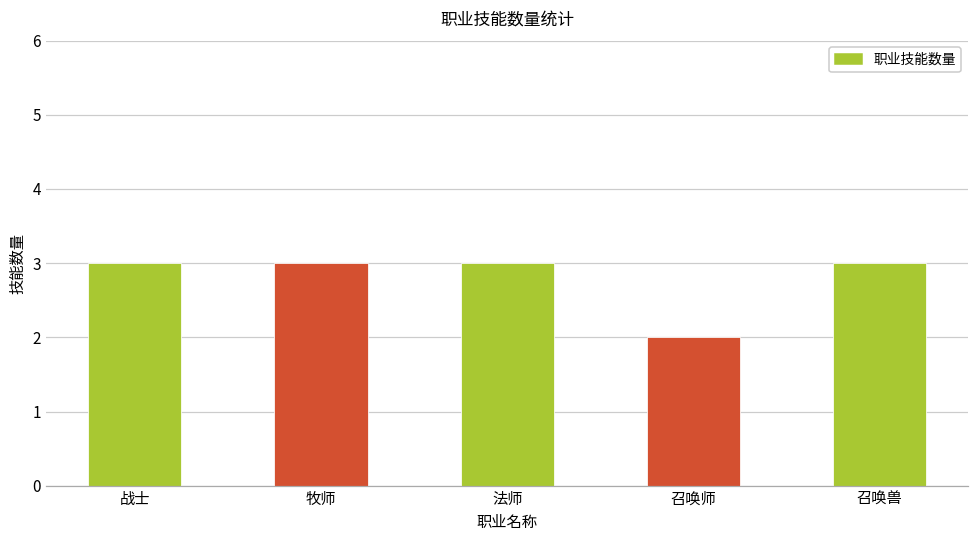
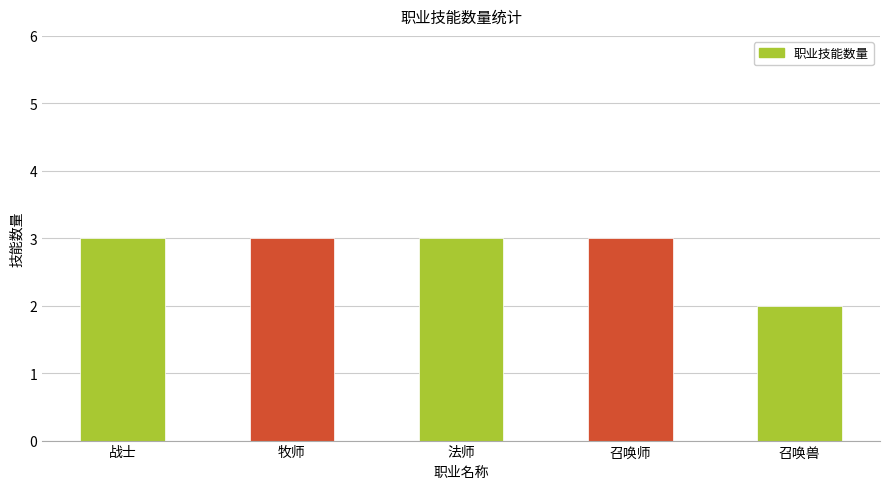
  {
    "战士": 3,
    "牧师": 3,
    "法师": 3,
-   "召唤师": 2,
-   "召唤兽": 3
+   "召唤师": 3,
+   "召唤兽": 2
  }
